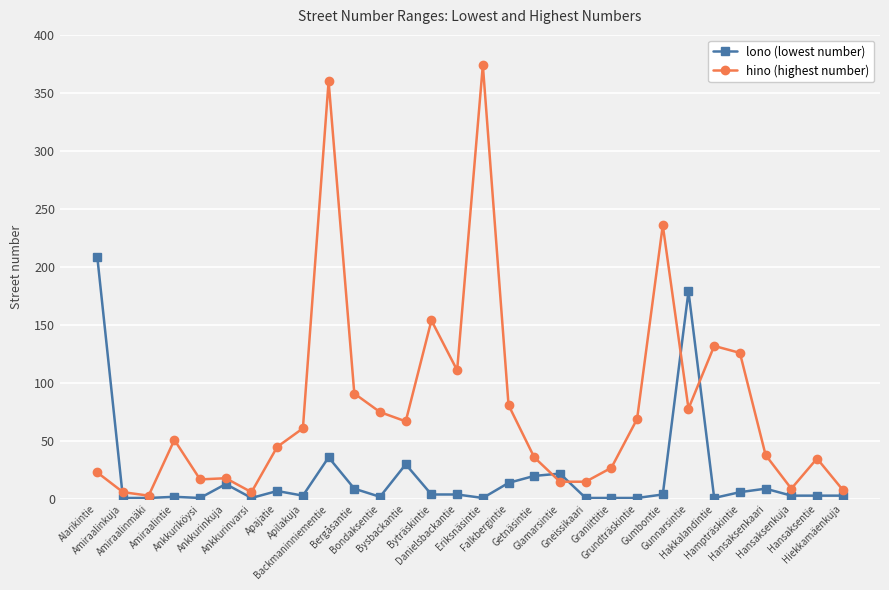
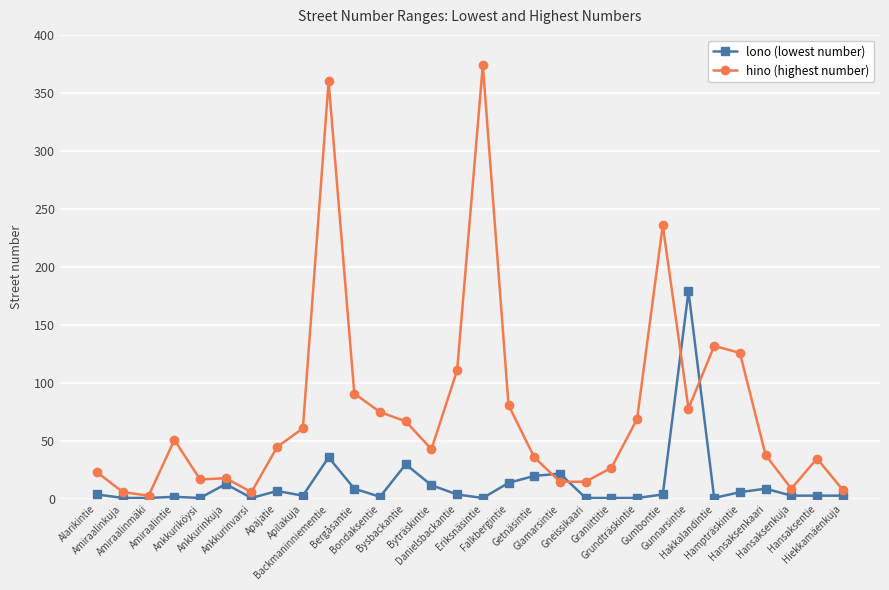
  {
    "lono (lowest number)": {
-     "Alarikintie": 209,
+     "Alarikintie": 4,
      "Amiraalinkuja": 1,
      "Amiraalintie": 2,
      "Ankkuriköysi": 1,
      "Ankkurinkuja": 13,
      "Ankkurinvarsi": 1,
      "Apajatie": 7,
      "Apilakuja": 3,
      "Backmaninniementie": 36,
      "Bergåsantie": 9,
      "Bondaksentie": 2,
      "Bysbackantie": 30,
-     "Byträskintie": 4,
+     "Byträskintie": 12,
      "Danielsbackantie": 4,
      "Eriksnäsintie": 1,
      "Falkbergintie": 14,
      "Getnäsintie": 20,
      "Glamarsintie": 22,
      "Gneissikaari": 1,
      "Graniittitie": 1,
      "Grundträskintie": 1,
      "Gumbontie": 4,
      "Gunnarsintie": 179,
      "Hakkalandintie": 1,
      "Hampträskintie": 6,
      "Hansaksenkaari": 9,
      "Hansaksenkuja": 3,
      "Hansaksentie": 3,
      "Hiekkamäenkuja": 3
    },
    "hino (highest number)": {
      "Alarikintie": 23,
      "Amiraalinkuja": 6,
      "Amiraalintie": 51,
      "Ankkuriköysi": 17,
      "Ankkurinkuja": 18,
      "Ankkurinvarsi": 6,
      "Apajatie": 45,
      "Apilakuja": 61,
      "Backmaninniementie": 360,
      "Bergåsantie": 91,
      "Bondaksentie": 75,
      "Bysbackantie": 67,
-     "Byträskintie": 154,
+     "Byträskintie": 43,
      "Danielsbackantie": 111,
      "Eriksnäsintie": 374,
      "Falkbergintie": 81,
      "Getnäsintie": 36,
      "Glamarsintie": 15,
      "Gneissikaari": 15,
      "Graniittitie": 27,
      "Grundträskintie": 69,
      "Gumbontie": 236,
      "Gunnarsintie": 78,
      "Hakkalandintie": 132,
      "Hampträskintie": 126,
      "Hansaksenkaari": 38,
      "Hansaksenkuja": 9,
      "Hansaksentie": 35,
      "Hiekkamäenkuja": 8
    }
  }
